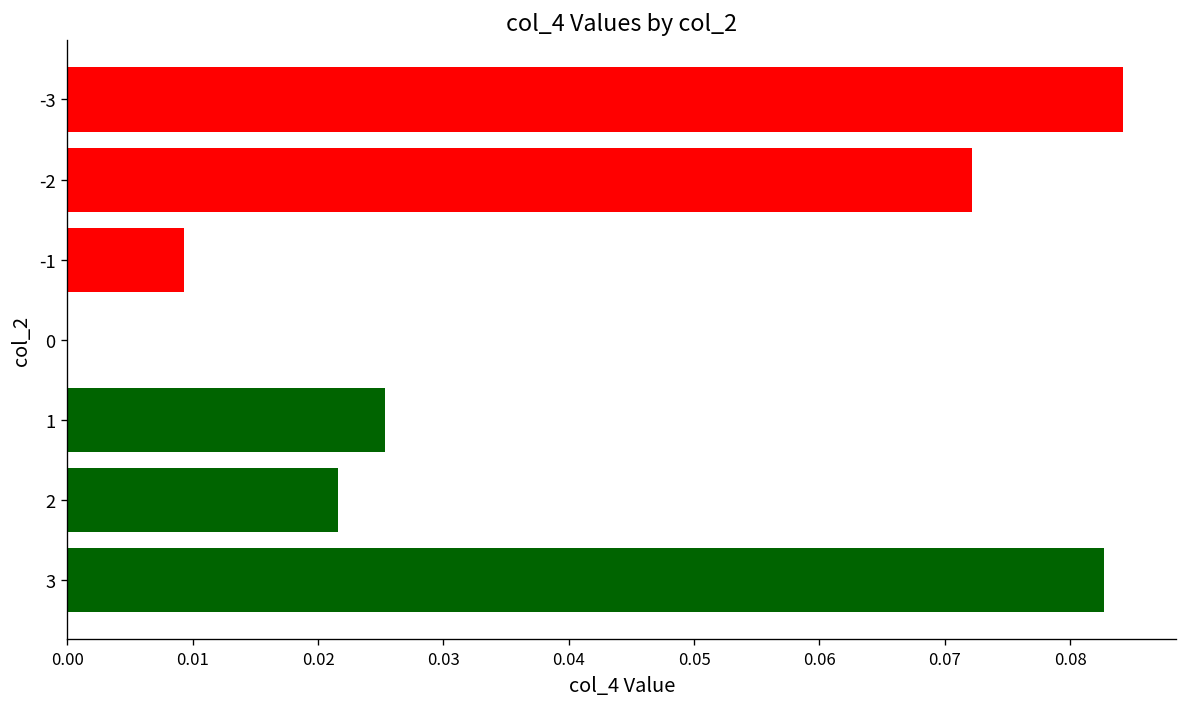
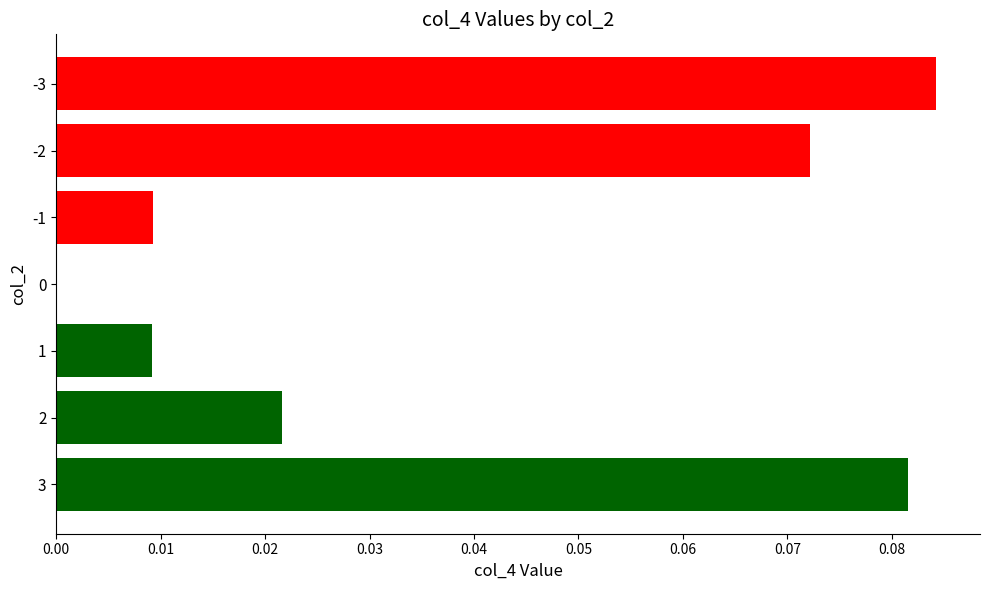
  {
    "-3": 0.0842,
    "-2": 0.0722,
    "-1": 0.0093,
-   "1": 0.0253,
+   "1": 0.0092,
    "2": 0.0216,
-   "3": 0.0827
+   "3": 0.0815
  }
